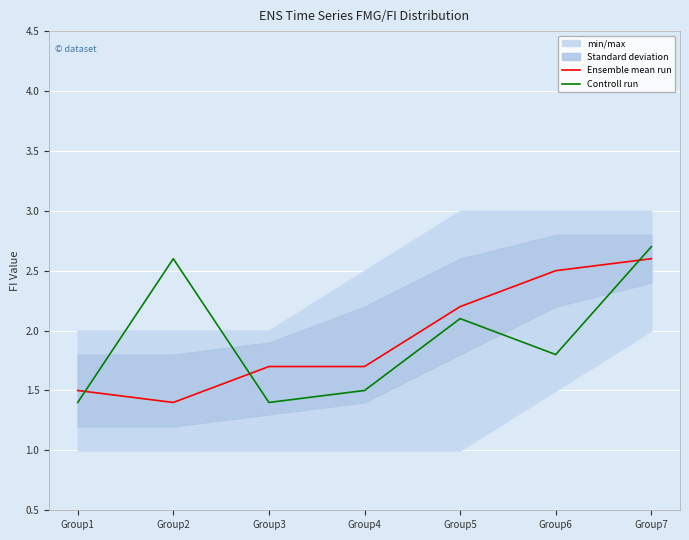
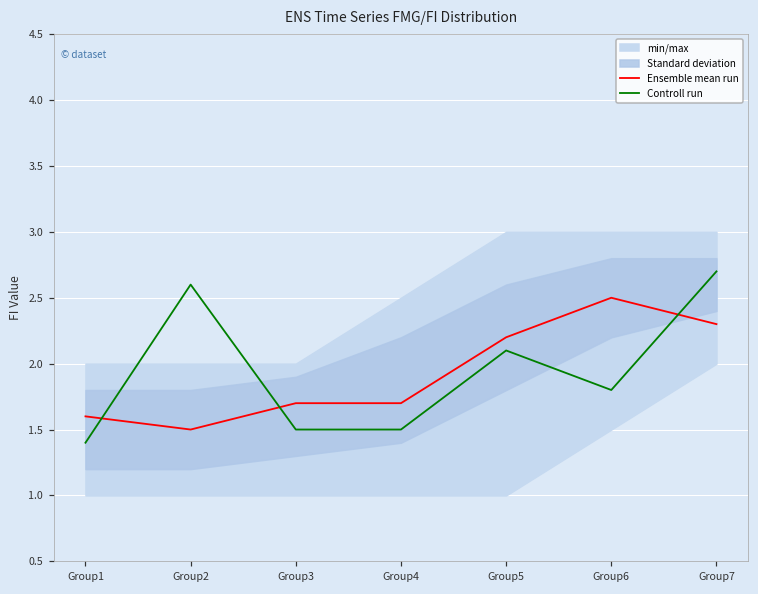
  {
    "Ensemble mean run": {
-     "Group1": 1.5,
-     "Group2": 1.4,
+     "Group1": 1.6,
+     "Group2": 1.5,
      "Group3": 1.7,
      "Group4": 1.7,
      "Group5": 2.2,
      "Group6": 2.5,
-     "Group7": 2.6
+     "Group7": 2.3
    },
    "Controll run": {
      "Group1": 1.4,
      "Group2": 2.6,
-     "Group3": 1.4,
+     "Group3": 1.5,
      "Group4": 1.5,
      "Group5": 2.1,
      "Group6": 1.8,
      "Group7": 2.7
    }
  }
